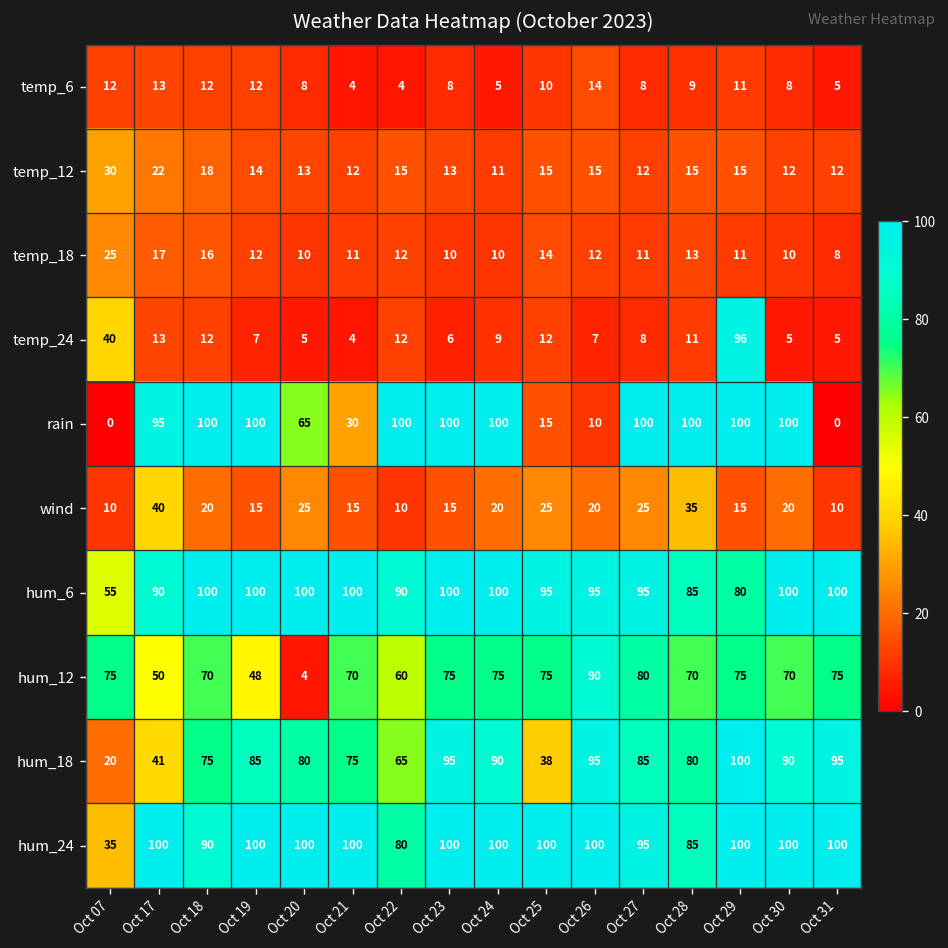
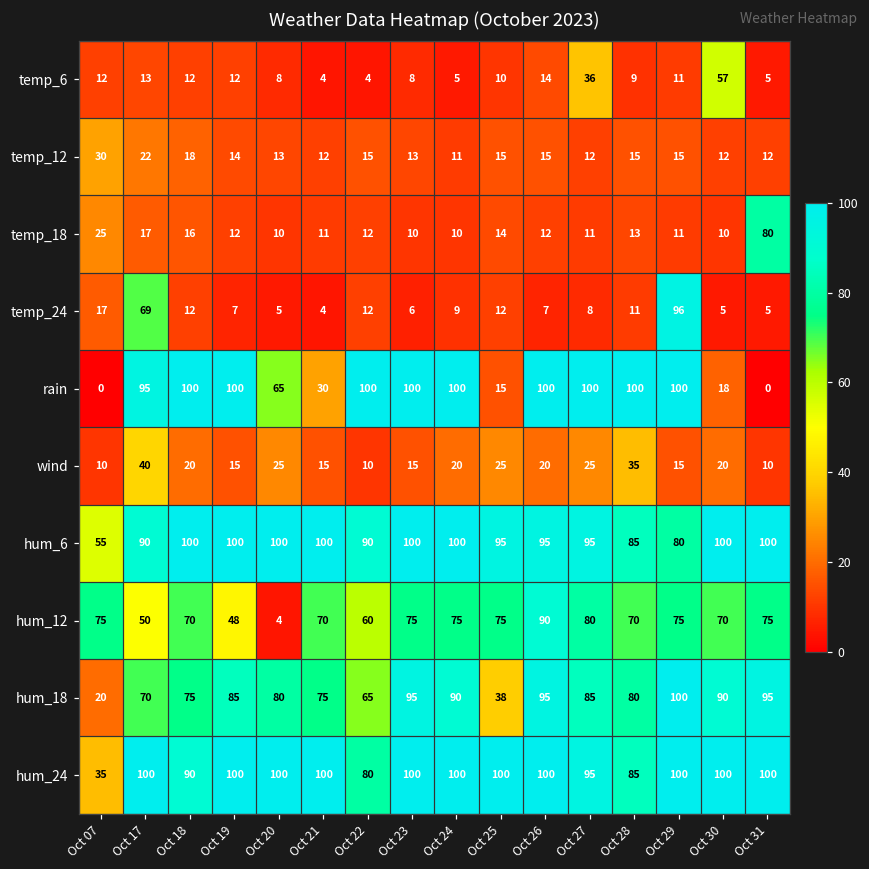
  {
    "temp_6": {
      "Oct 07": 12,
      "Oct 17": 13,
      "Oct 18": 12,
      "Oct 19": 12,
      "Oct 20": 8,
      "Oct 21": 4,
      "Oct 22": 4,
      "Oct 23": 8,
      "Oct 24": 5,
      "Oct 25": 10,
      "Oct 26": 14,
-     "Oct 27": 8,
+     "Oct 27": 36,
      "Oct 28": 9,
      "Oct 29": 11,
-     "Oct 30": 8,
+     "Oct 30": 57,
      "Oct 31": 5
    },
    "temp_12": {
      "Oct 07": 30,
      "Oct 17": 22,
      "Oct 18": 18,
      "Oct 19": 14,
      "Oct 20": 13,
      "Oct 21": 12,
      "Oct 22": 15,
      "Oct 23": 13,
      "Oct 24": 11,
      "Oct 25": 15,
      "Oct 26": 15,
      "Oct 27": 12,
      "Oct 28": 15,
      "Oct 29": 15,
      "Oct 30": 12,
      "Oct 31": 12
    },
    "temp_18": {
      "Oct 07": 25,
      "Oct 17": 17,
      "Oct 18": 16,
      "Oct 19": 12,
      "Oct 20": 10,
      "Oct 21": 11,
      "Oct 22": 12,
      "Oct 23": 10,
      "Oct 24": 10,
      "Oct 25": 14,
      "Oct 26": 12,
      "Oct 27": 11,
      "Oct 28": 13,
      "Oct 29": 11,
      "Oct 30": 10,
-     "Oct 31": 8
+     "Oct 31": 80
    },
    "temp_24": {
-     "Oct 07": 40,
-     "Oct 17": 13,
+     "Oct 07": 17,
+     "Oct 17": 69,
      "Oct 18": 12,
      "Oct 19": 7,
      "Oct 20": 5,
      "Oct 21": 4,
      "Oct 22": 12,
      "Oct 23": 6,
      "Oct 24": 9,
      "Oct 25": 12,
      "Oct 26": 7,
      "Oct 27": 8,
      "Oct 28": 11,
      "Oct 29": 96,
      "Oct 30": 5,
      "Oct 31": 5
    },
    "rain": {
      "Oct 07": 0,
      "Oct 17": 95,
      "Oct 18": 100,
      "Oct 19": 100,
      "Oct 20": 65,
      "Oct 21": 30,
      "Oct 22": 100,
      "Oct 23": 100,
      "Oct 24": 100,
      "Oct 25": 15,
-     "Oct 26": 10,
+     "Oct 26": 100,
      "Oct 27": 100,
      "Oct 28": 100,
      "Oct 29": 100,
-     "Oct 30": 100,
+     "Oct 30": 18,
      "Oct 31": 0
    },
    "wind": {
      "Oct 07": 10,
      "Oct 17": 40,
      "Oct 18": 20,
      "Oct 19": 15,
      "Oct 20": 25,
      "Oct 21": 15,
      "Oct 22": 10,
      "Oct 23": 15,
      "Oct 24": 20,
      "Oct 25": 25,
      "Oct 26": 20,
      "Oct 27": 25,
      "Oct 28": 35,
      "Oct 29": 15,
      "Oct 30": 20,
      "Oct 31": 10
    },
    "hum_6": {
      "Oct 07": 55,
      "Oct 17": 90,
      "Oct 18": 100,
      "Oct 19": 100,
      "Oct 20": 100,
      "Oct 21": 100,
      "Oct 22": 90,
      "Oct 23": 100,
      "Oct 24": 100,
      "Oct 25": 95,
      "Oct 26": 95,
      "Oct 27": 95,
      "Oct 28": 85,
      "Oct 29": 80,
      "Oct 30": 100,
      "Oct 31": 100
    },
    "hum_12": {
      "Oct 07": 75,
      "Oct 17": 50,
      "Oct 18": 70,
      "Oct 19": 48,
      "Oct 20": 4,
      "Oct 21": 70,
      "Oct 22": 60,
      "Oct 23": 75,
      "Oct 24": 75,
      "Oct 25": 75,
      "Oct 26": 90,
      "Oct 27": 80,
      "Oct 28": 70,
      "Oct 29": 75,
      "Oct 30": 70,
      "Oct 31": 75
    },
    "hum_18": {
      "Oct 07": 20,
-     "Oct 17": 41,
+     "Oct 17": 70,
      "Oct 18": 75,
      "Oct 19": 85,
      "Oct 20": 80,
      "Oct 21": 75,
      "Oct 22": 65,
      "Oct 23": 95,
      "Oct 24": 90,
      "Oct 25": 38,
      "Oct 26": 95,
      "Oct 27": 85,
      "Oct 28": 80,
      "Oct 29": 100,
      "Oct 30": 90,
      "Oct 31": 95
    },
    "hum_24": {
      "Oct 07": 35,
      "Oct 17": 100,
      "Oct 18": 90,
      "Oct 19": 100,
      "Oct 20": 100,
      "Oct 21": 100,
      "Oct 22": 80,
      "Oct 23": 100,
      "Oct 24": 100,
      "Oct 25": 100,
      "Oct 26": 100,
      "Oct 27": 95,
      "Oct 28": 85,
      "Oct 29": 100,
      "Oct 30": 100,
      "Oct 31": 100
    }
  }
